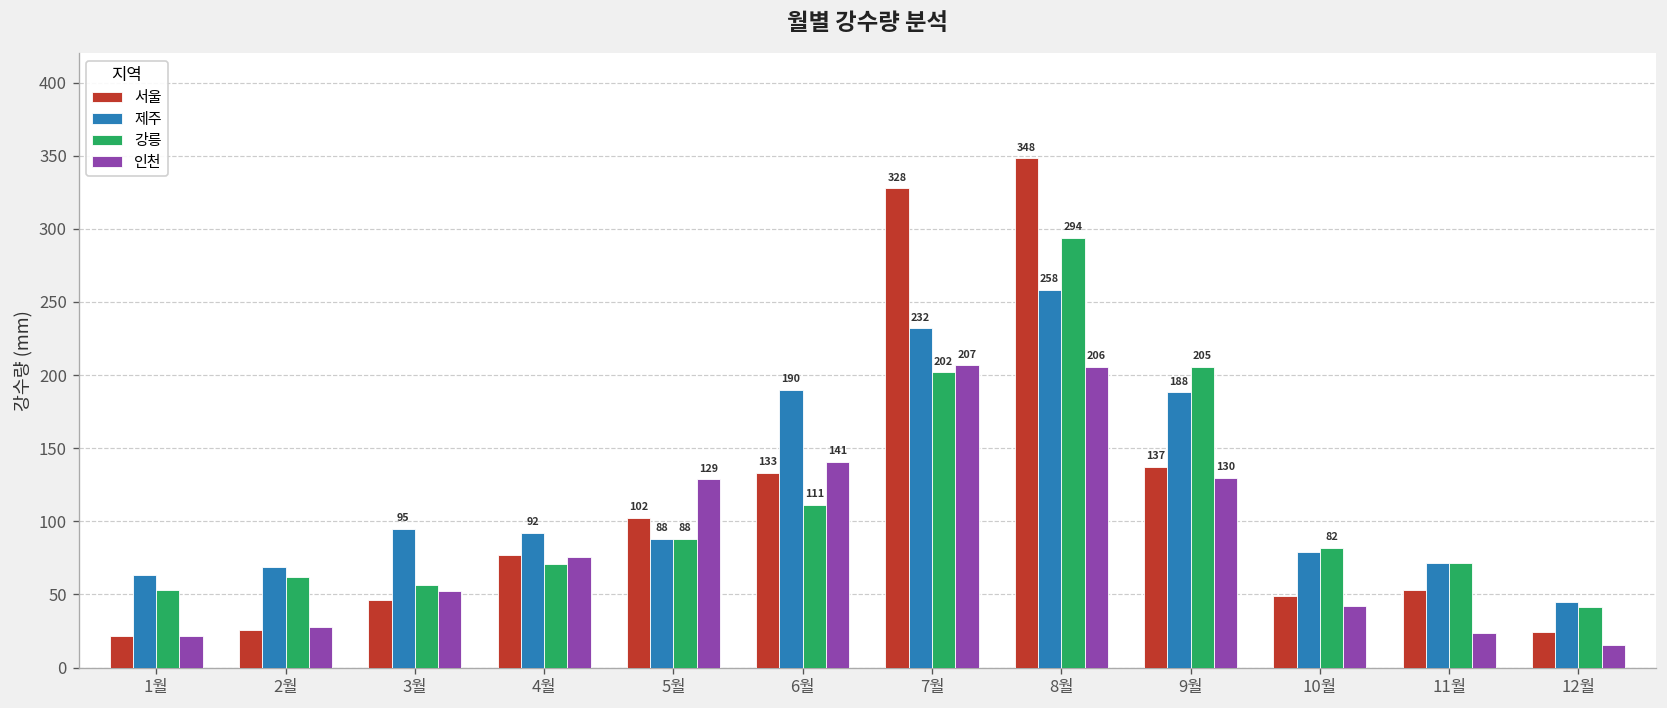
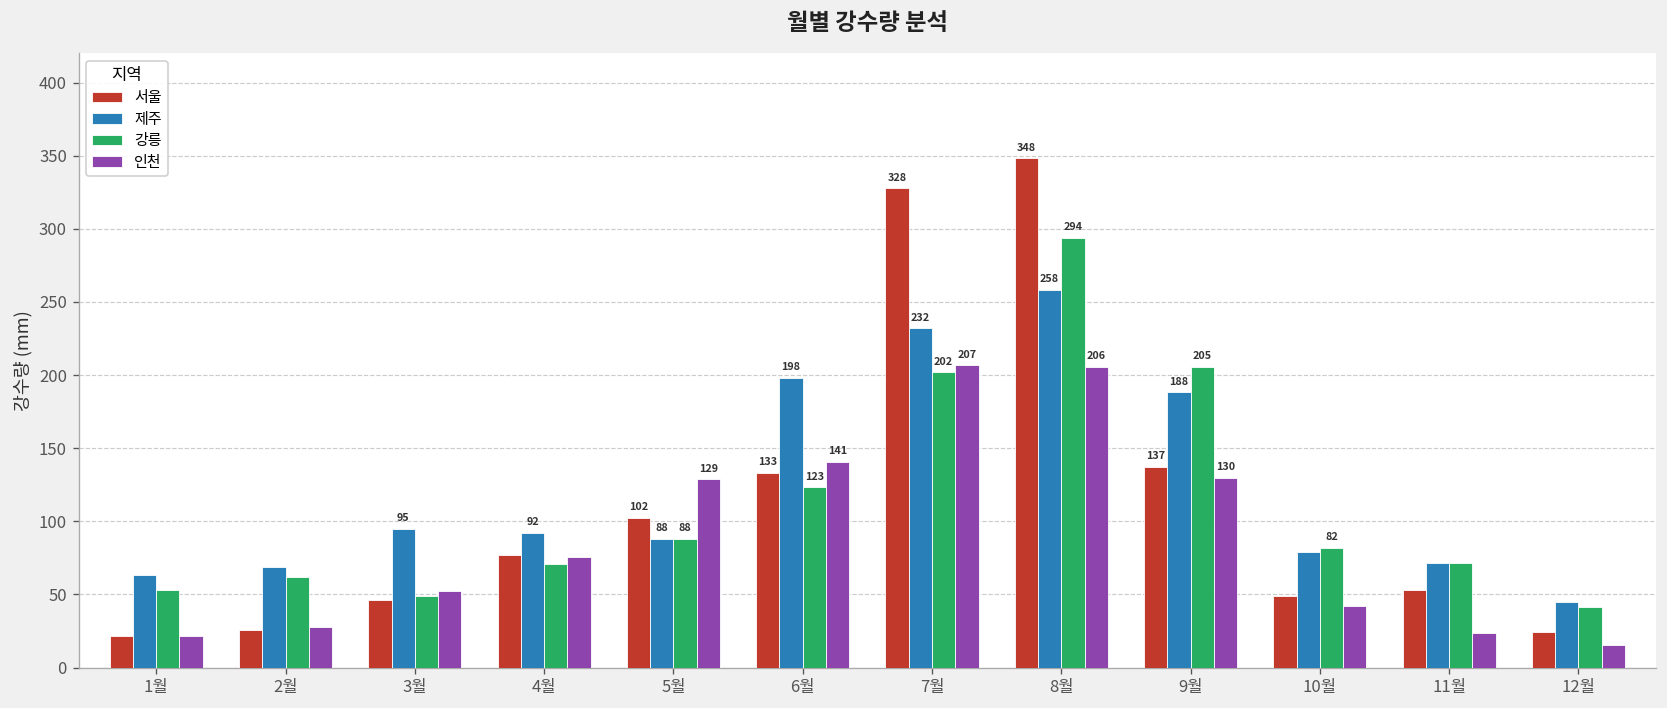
  {
    "서울": {
      "5월": 102,
      "6월": 133,
      "7월": 328,
      "8월": 348,
      "9월": 137
    },
    "제주": {
      "3월": 95,
      "4월": 92,
      "5월": 88,
-     "6월": 190,
+     "6월": 198,
      "7월": 232,
      "8월": 258,
      "9월": 188
    },
    "강릉": {
-     "3월": 56,
+     "3월": 49,
      "5월": 88,
-     "6월": 111,
+     "6월": 123,
      "7월": 202,
      "8월": 294,
      "9월": 205,
      "10월": 82
    },
    "인천": {
      "5월": 129,
      "6월": 141,
      "7월": 207,
      "8월": 206,
      "9월": 130
    }
  }
